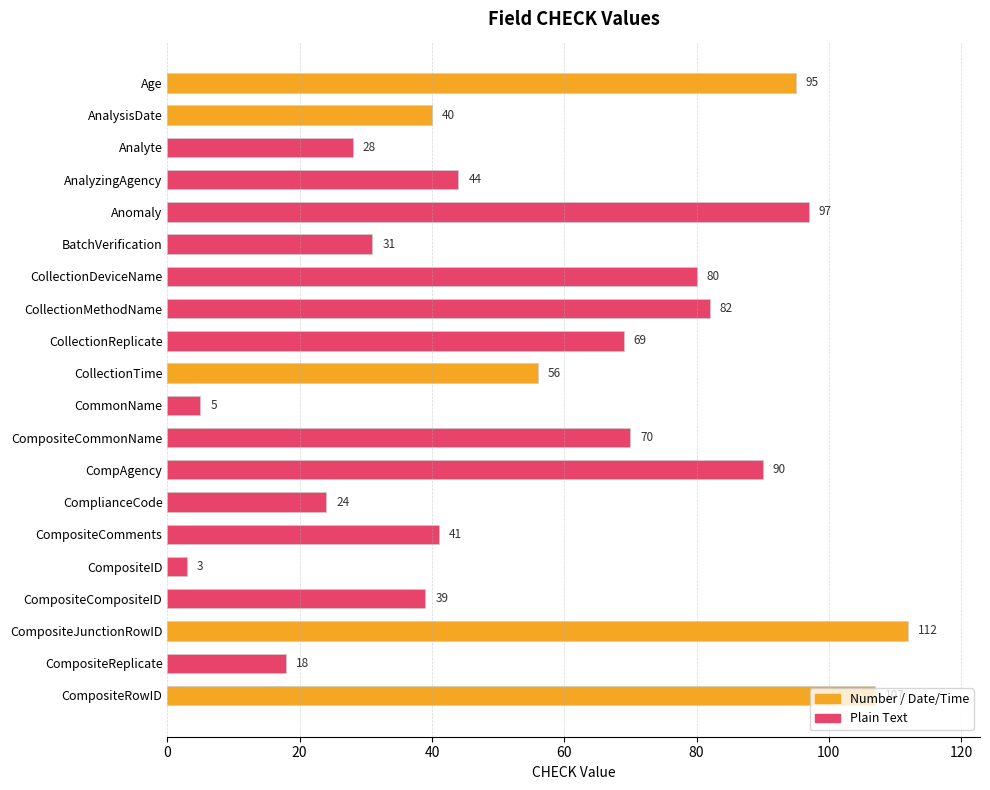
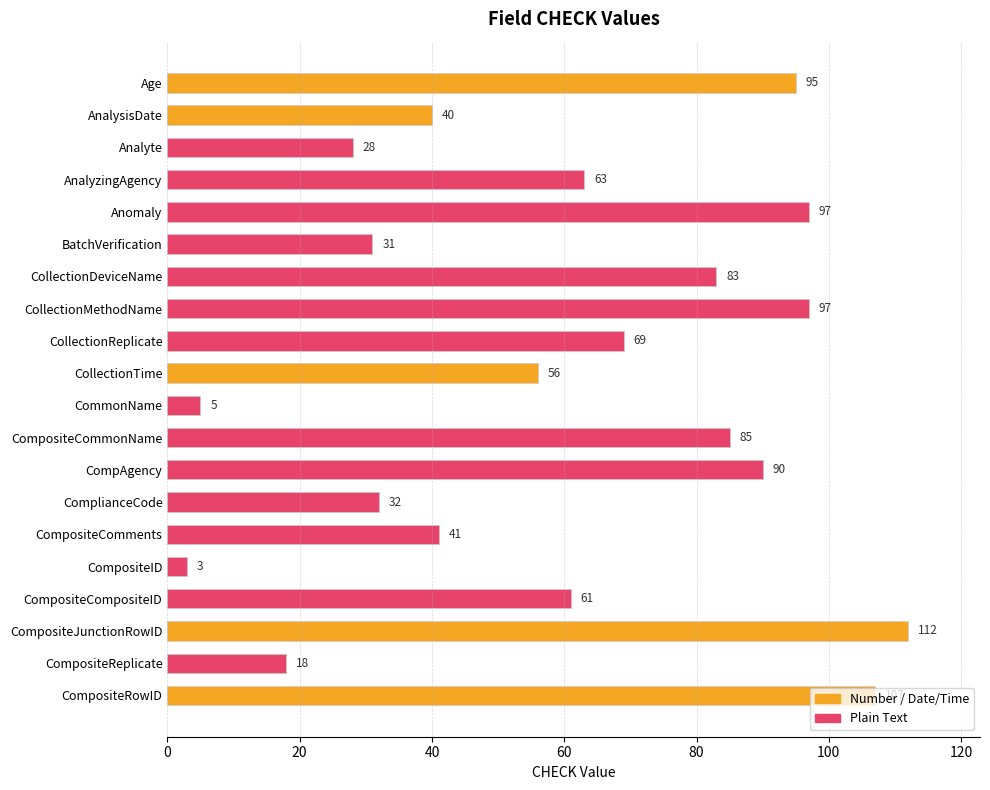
  {
    "Age": 95,
    "AnalysisDate": 40,
    "Analyte": 28,
-   "AnalyzingAgency": 44,
+   "AnalyzingAgency": 63,
    "Anomaly": 97,
    "BatchVerification": 31,
-   "CollectionDeviceName": 80,
-   "CollectionMethodName": 82,
+   "CollectionDeviceName": 83,
+   "CollectionMethodName": 97,
    "CollectionReplicate": 69,
    "CollectionTime": 56,
    "CommonName": 5,
-   "CompositeCommonName": 70,
+   "CompositeCommonName": 85,
    "CompAgency": 90,
-   "ComplianceCode": 24,
+   "ComplianceCode": 32,
    "CompositeComments": 41,
    "CompositeID": 3,
-   "CompositeCompositeID": 39,
+   "CompositeCompositeID": 61,
    "CompositeJunctionRowID": 112,
    "CompositeReplicate": 18
  }
